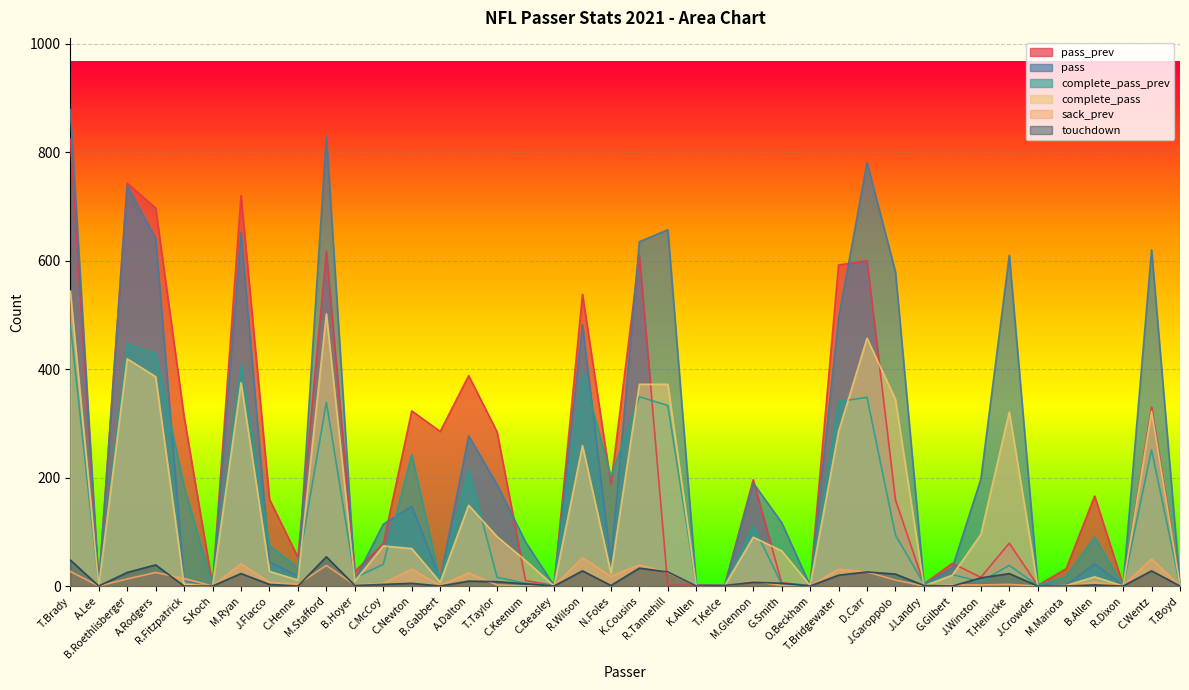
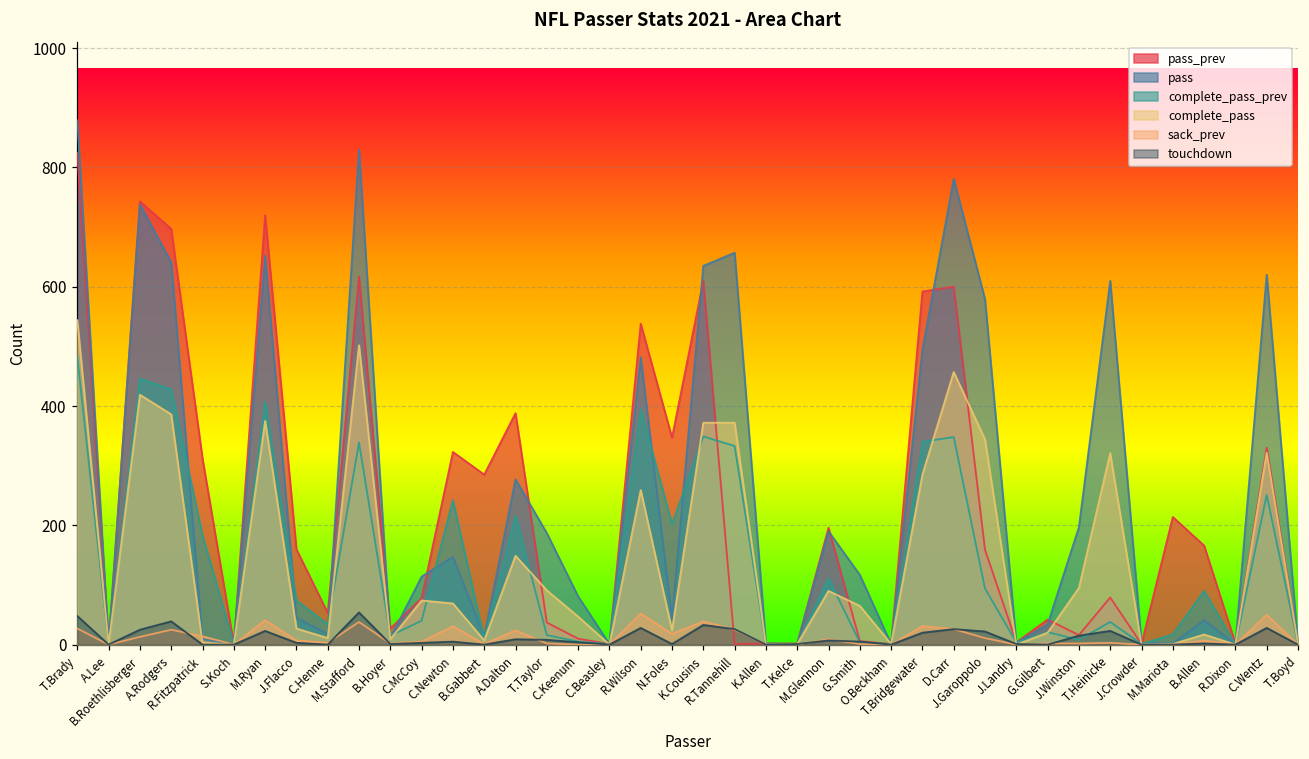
  {
    "pass_prev": {
      "T.Brady": 820,
      "B.Roethlisberger": 740,
      "A.Rodgers": 700,
      "R.Fitzpatrick": 310,
      "M.Ryan": 720,
      "J.Flacco": 160,
      "C.Henne": 50,
      "M.Stafford": 620,
      "B.Hoyer": 30,
      "C.Newton": 320,
      "B.Gabbert": 290,
      "A.Dalton": 390,
-     "T.Taylor": 280,
+     "T.Taylor": 40,
      "C.Keenum": 10,
      "R.Wilson": 540,
-     "N.Foles": 190,
+     "N.Foles": 350,
      "K.Cousins": 610,
      "R.Tannehill": 0,
      "M.Glennon": 200,
      "T.Bridgewater": 590,
      "D.Carr": 600,
      "J.Garoppolo": 160,
      "G.Gilbert": 40,
      "T.Heinicke": 80,
-     "M.Mariota": 30,
+     "M.Mariota": 210,
      "B.Allen": 170,
      "C.Wentz": 330
    }
  }
